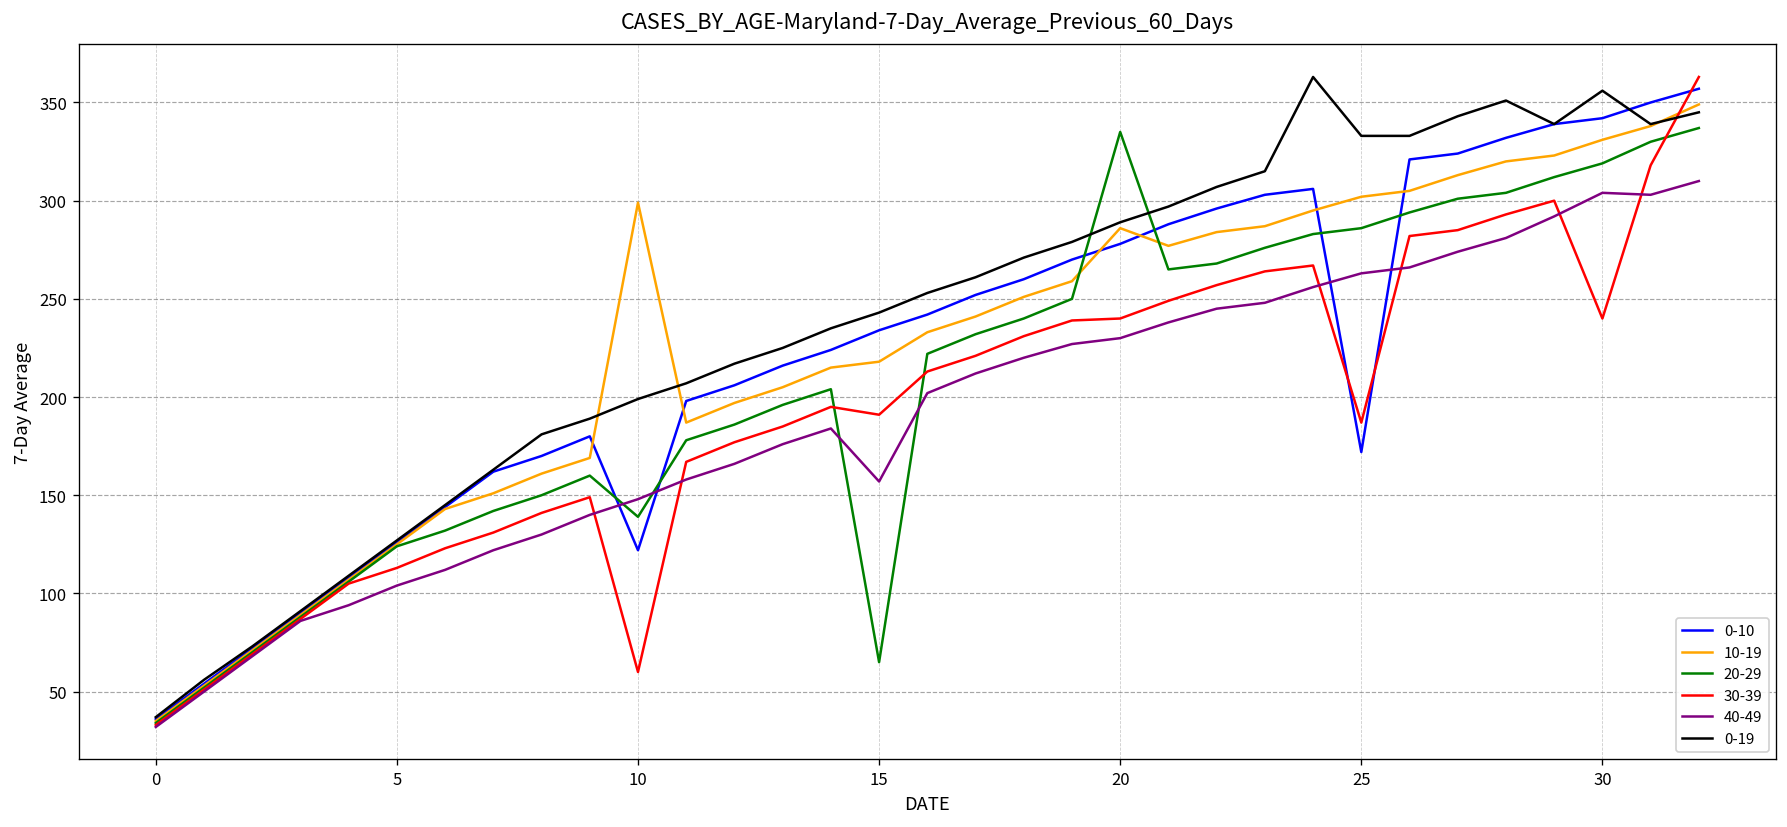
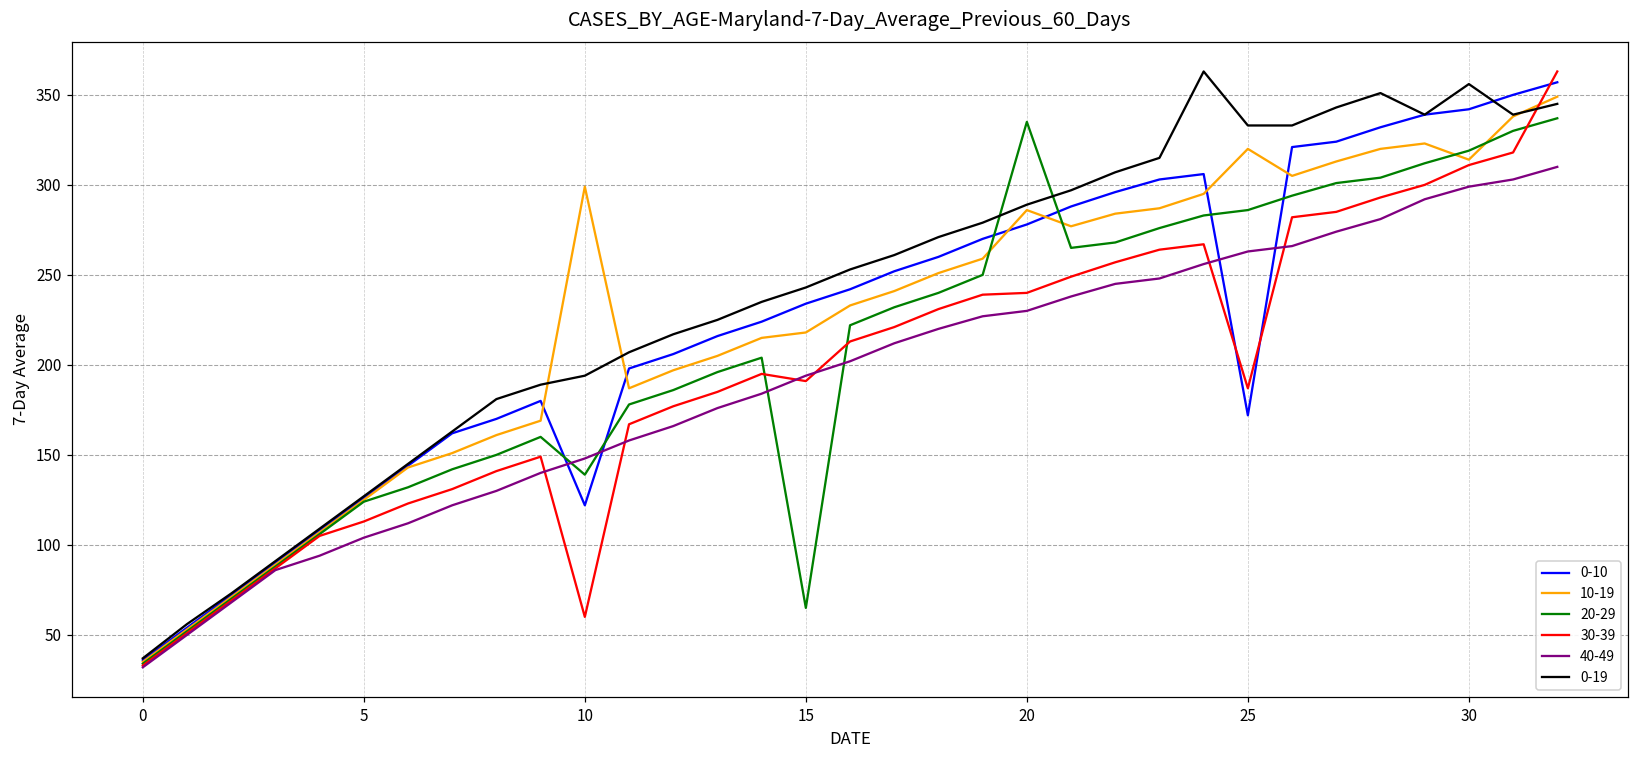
  {
    "0-10": {
      "10": 122,
      "15": 234,
      "20": 278,
      "25": 172,
      "30": 342
    },
    "10-19": {
      "10": 299,
      "15": 218,
      "20": 286,
-     "25": 302,
-     "30": 331
+     "25": 320,
+     "30": 314
    },
    "20-29": {
      "10": 139,
      "15": 65,
      "20": 335,
      "25": 286,
      "30": 319
    },
    "30-39": {
      "5": 113,
      "10": 60,
      "15": 191,
      "20": 240,
      "25": 187,
-     "30": 240
+     "30": 311
    },
    "40-49": {
      "5": 104,
      "10": 148,
-     "15": 157,
+     "15": 194,
      "20": 230,
      "25": 263,
-     "30": 304
+     "30": 299
    },
    "0-19": {
-     "10": 199,
+     "10": 194,
      "15": 243,
      "20": 289,
      "25": 333,
      "30": 356
    }
  }
